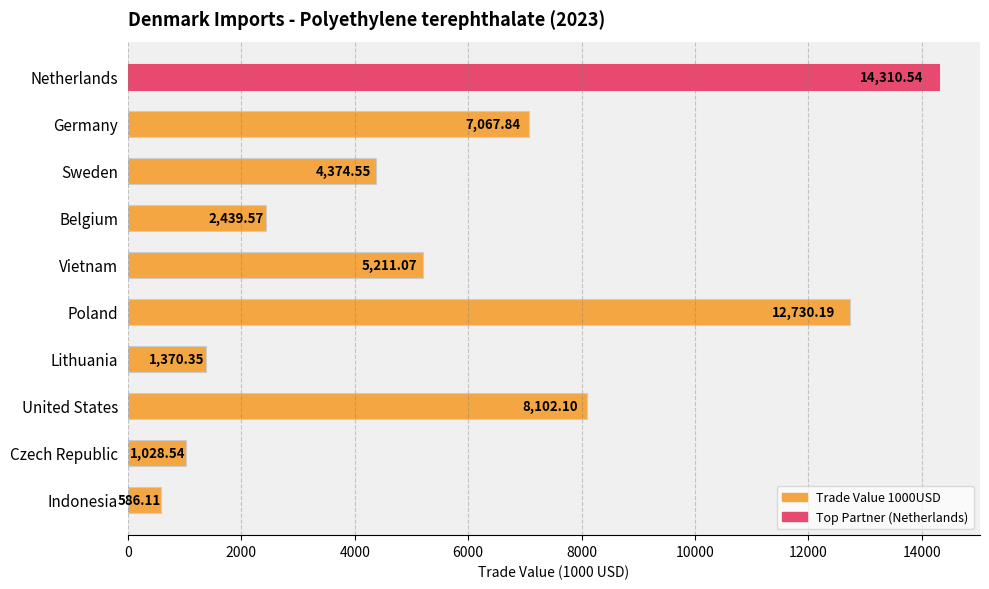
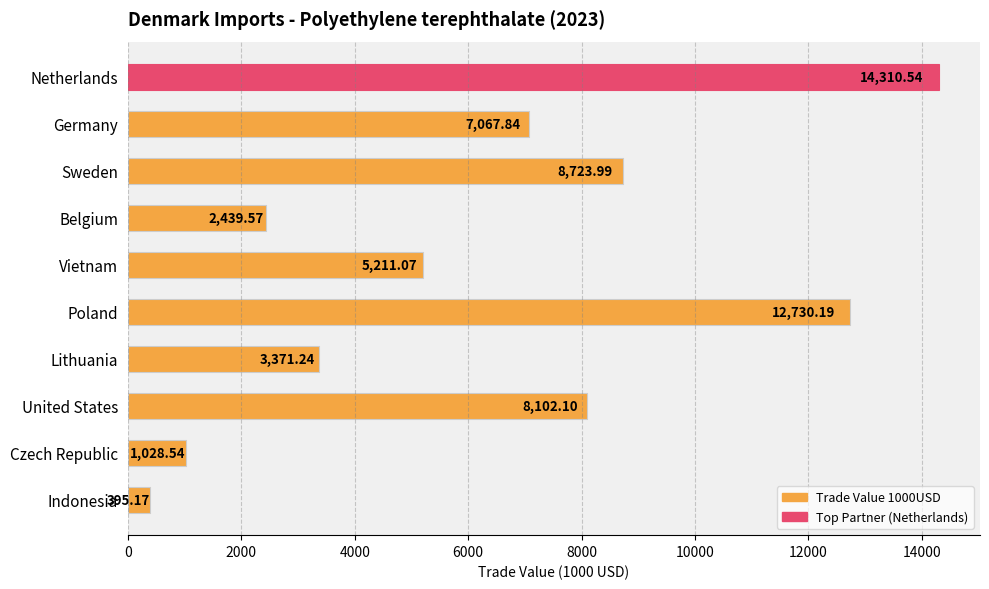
  {
    "Netherlands": "14,310.54",
    "Germany": "7,067.84",
-   "Sweden": "4,374.55",
+   "Sweden": "8,723.99",
    "Belgium": "2,439.57",
    "Vietnam": "5,211.07",
    "Poland": "12,730.19",
-   "Lithuania": "1,370.35",
+   "Lithuania": "3,371.24",
    "United States": "8,102.10",
    "Czech Republic": "1,028.54",
-   "Indonesia": "586.11"
+   "Indonesia": "395.17"
  }
